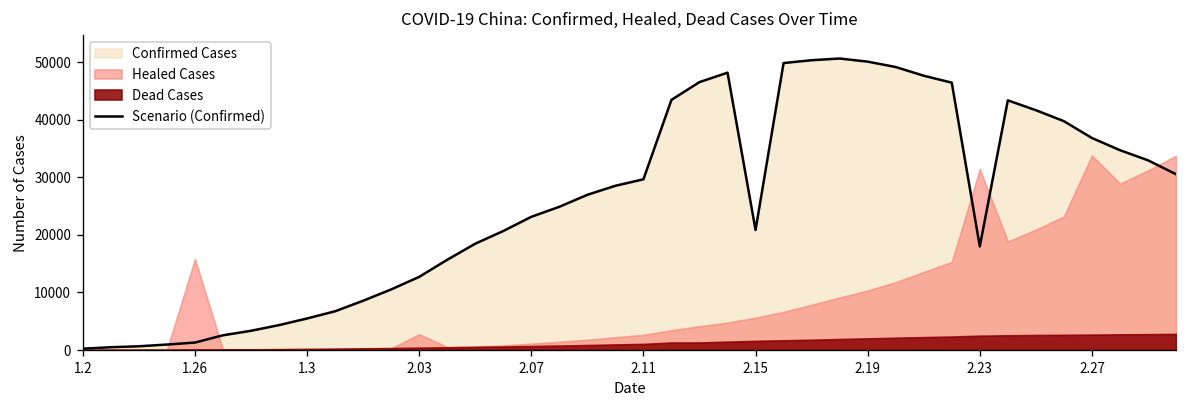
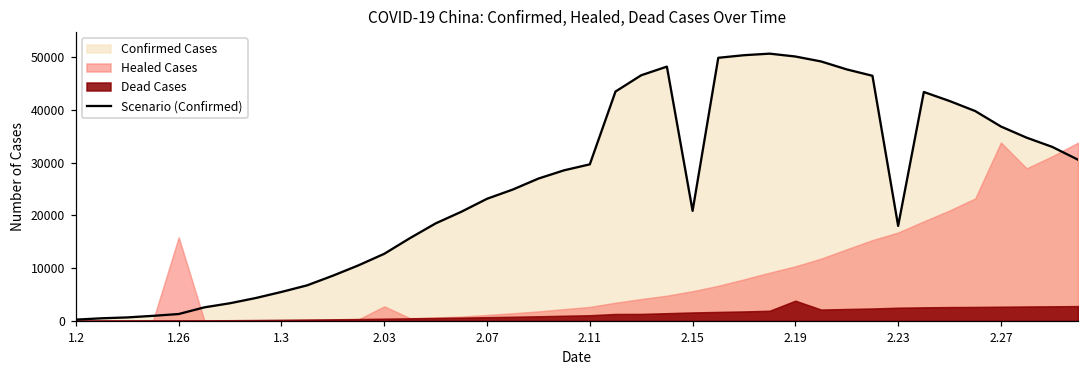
  {
    "Confirmed Cases": {
      "1.26": 1000,
      "1.3": 5000,
      "2.03": 13000,
      "2.07": 23000,
      "2.11": 30000,
      "2.15": 21000,
      "2.19": 50000,
      "2.23": 18000,
      "2.27": 37000
    },
    "Healed Cases": {
      "1.26": 16000,
      "2.03": 3000,
      "2.11": 3000,
      "2.15": 6000,
      "2.19": 10000,
-     "2.23": 31000,
+     "2.23": 17000,
      "2.27": 34000
    },
    "Dead Cases": {
      "2.11": 1000,
      "2.15": 2000,
-     "2.19": 2000,
+     "2.19": 4000,
      "2.23": 2000,
      "2.27": 3000
    }
  }
